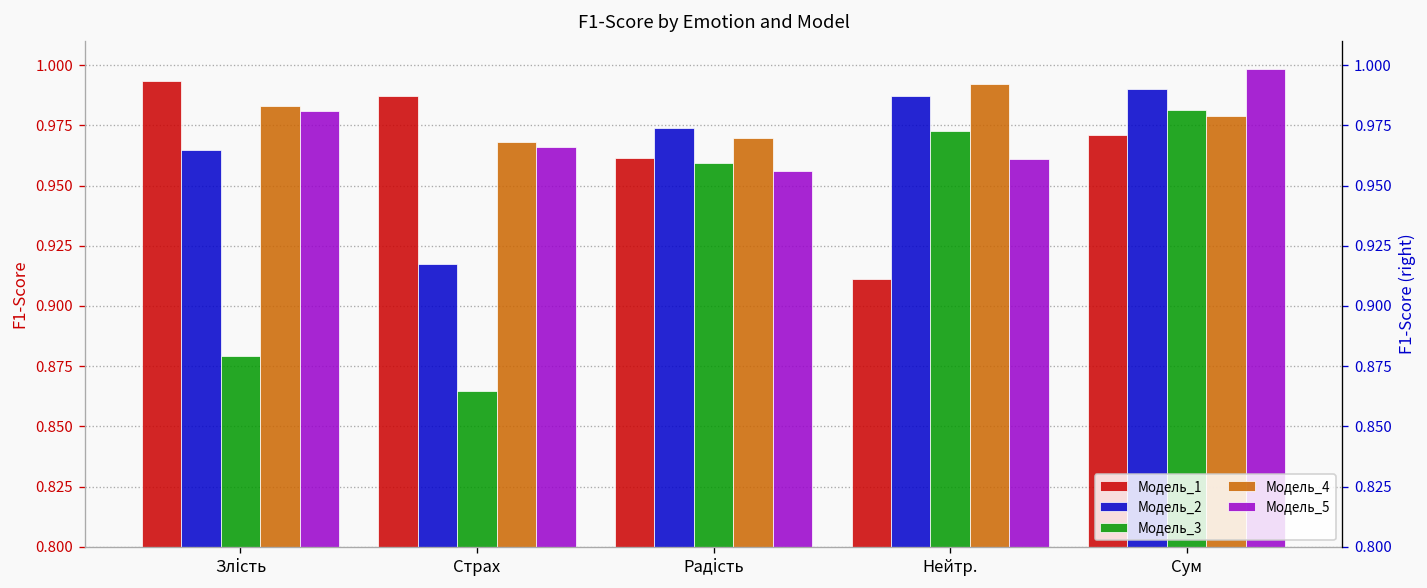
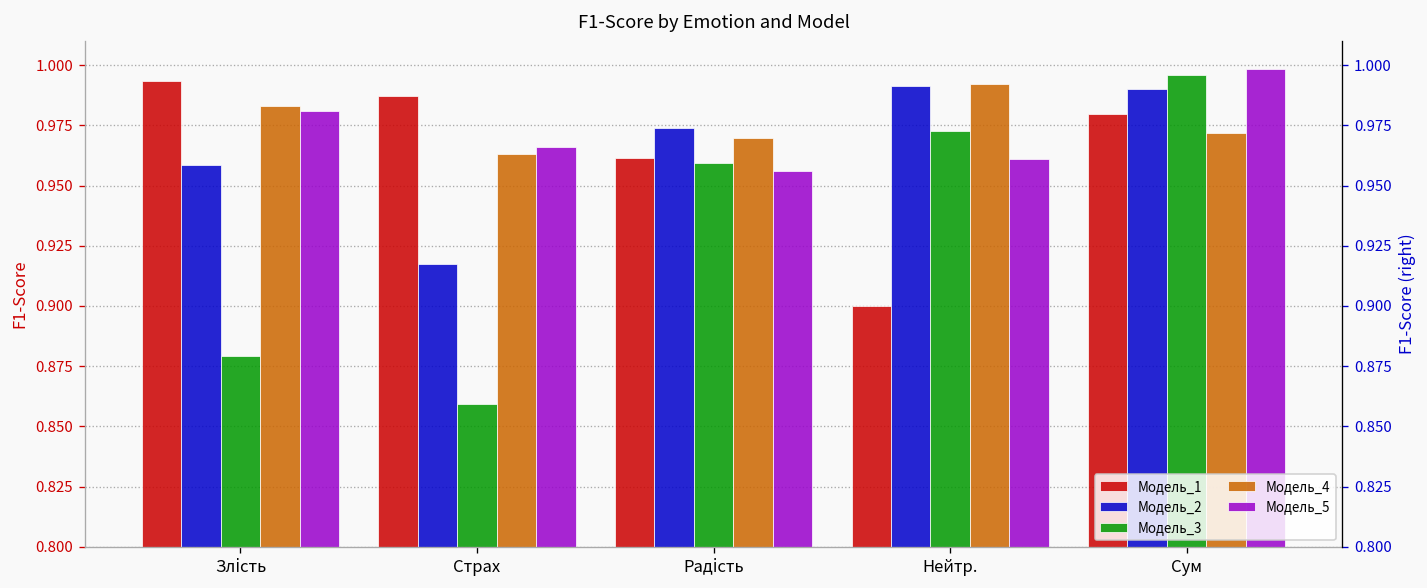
  {
    "Модель_1": {
      "Злість": 0.993,
      "Страх": 0.987,
      "Радість": 0.962,
-     "Нейтр.": 0.911,
-     "Сум": 0.971
+     "Нейтр.": 0.900,
+     "Сум": 0.980
    },
    "Модель_2": {
-     "Злість": 0.965,
+     "Злість": 0.959,
      "Страх": 0.917,
      "Радість": 0.974,
-     "Нейтр.": 0.987,
+     "Нейтр.": 0.991,
      "Сум": 0.990
    },
    "Модель_3": {
      "Злість": 0.879,
-     "Страх": 0.865,
+     "Страх": 0.859,
      "Радість": 0.960,
      "Нейтр.": 0.973,
-     "Сум": 0.981
+     "Сум": 0.996
    },
    "Модель_4": {
      "Злість": 0.983,
-     "Страх": 0.968,
+     "Страх": 0.963,
      "Радість": 0.970,
      "Нейтр.": 0.992,
-     "Сум": 0.979
+     "Сум": 0.972
    },
    "Модель_5": {
      "Злість": 0.981,
      "Страх": 0.966,
      "Радість": 0.956,
      "Нейтр.": 0.961,
      "Сум": 0.998
    }
  }
